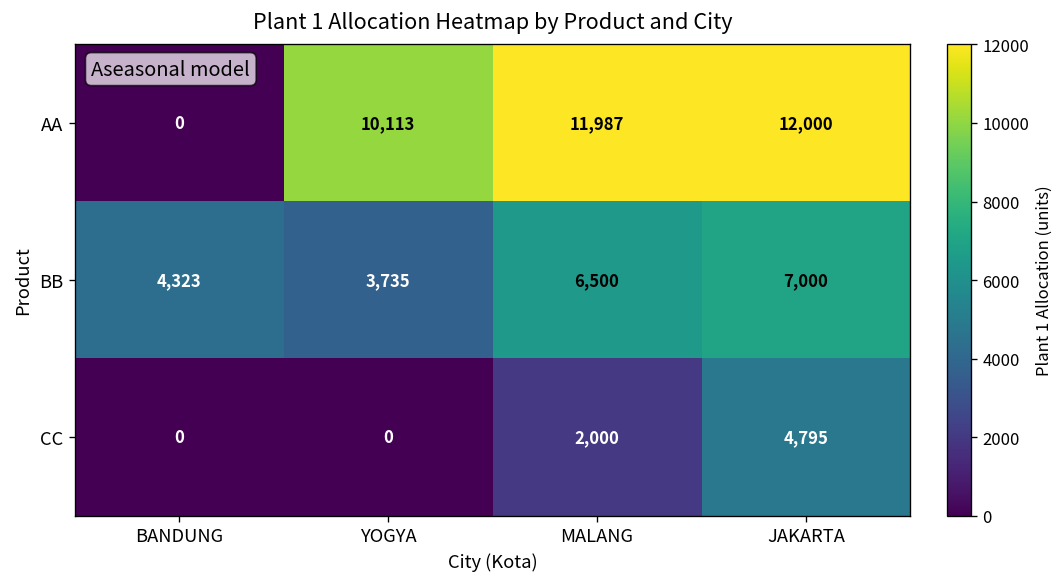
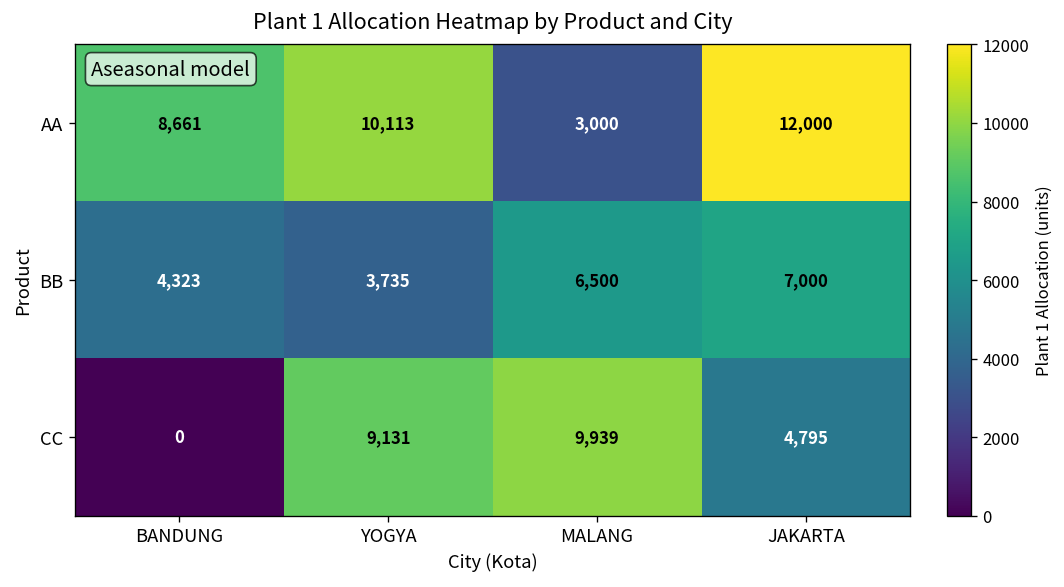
  {
    "AA": {
-     "BANDUNG": "0",
+     "BANDUNG": "8,661",
      "YOGYA": "10,113",
-     "MALANG": "11,987",
+     "MALANG": "3,000",
      "JAKARTA": "12,000"
    },
    "BB": {
      "BANDUNG": "4,323",
      "YOGYA": "3,735",
      "MALANG": "6,500",
      "JAKARTA": "7,000"
    },
    "CC": {
      "BANDUNG": "0",
-     "YOGYA": "0",
-     "MALANG": "2,000",
+     "YOGYA": "9,131",
+     "MALANG": "9,939",
      "JAKARTA": "4,795"
    }
  }
